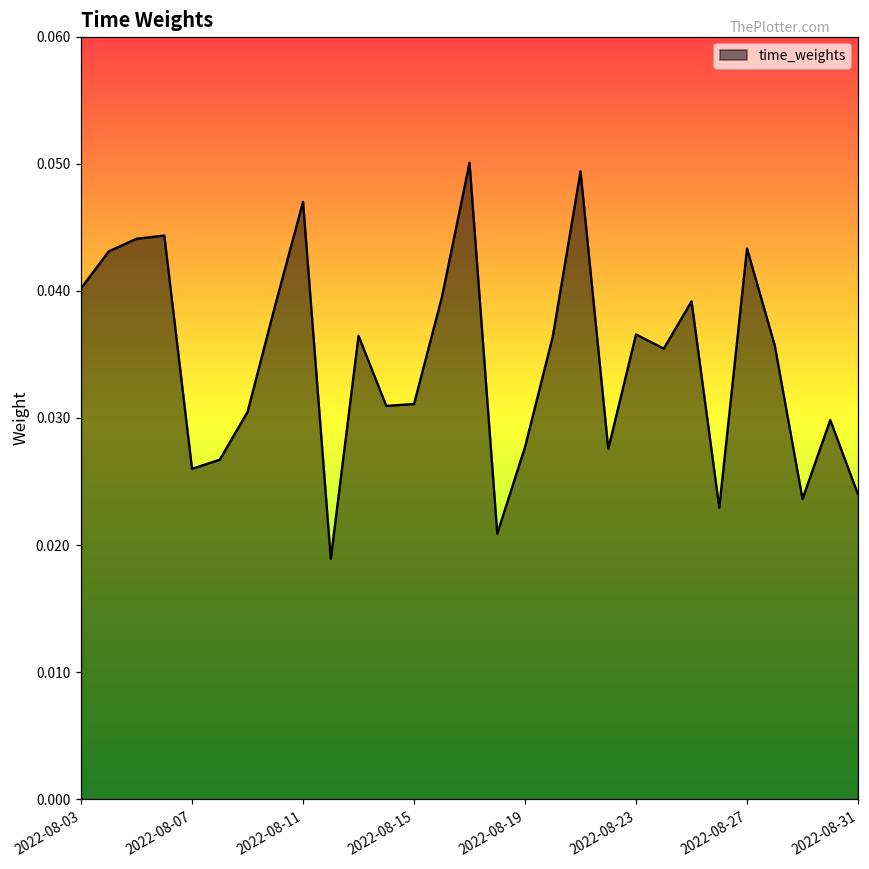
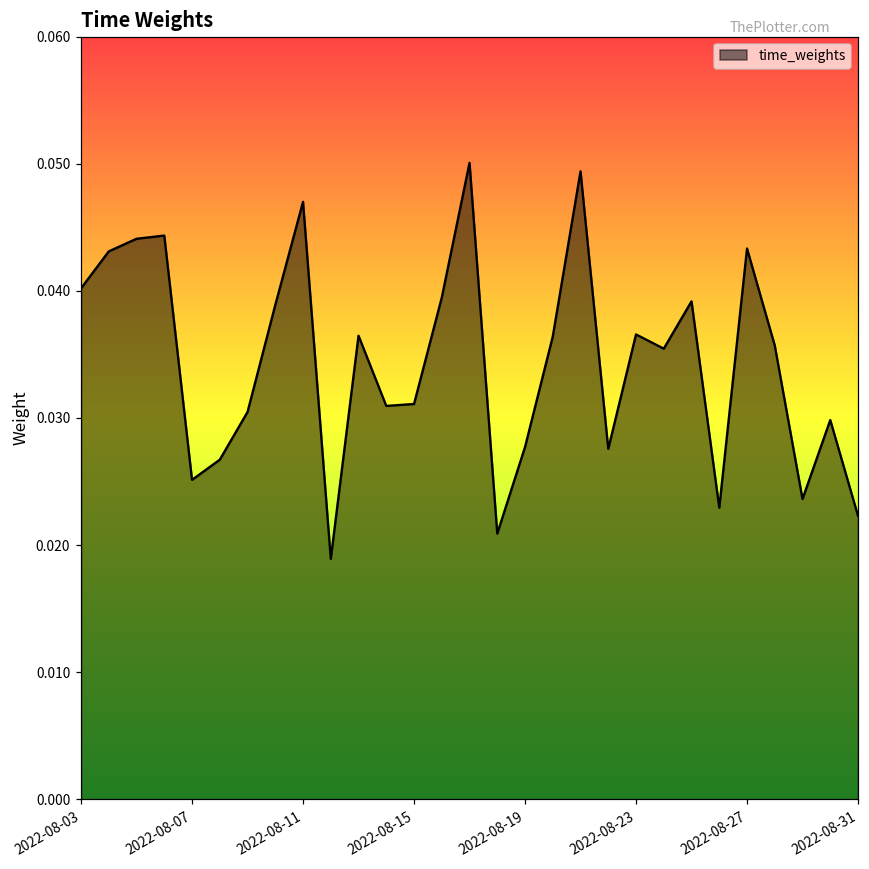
  {
    "2022-08-03": 0.0402,
-   "2022-08-07": 0.0260,
+   "2022-08-07": 0.0251,
    "2022-08-11": 0.0470,
    "2022-08-15": 0.0311,
    "2022-08-19": 0.0277,
    "2022-08-23": 0.0366,
    "2022-08-27": 0.0433,
-   "2022-08-31": 0.0240
+   "2022-08-31": 0.0223
  }
